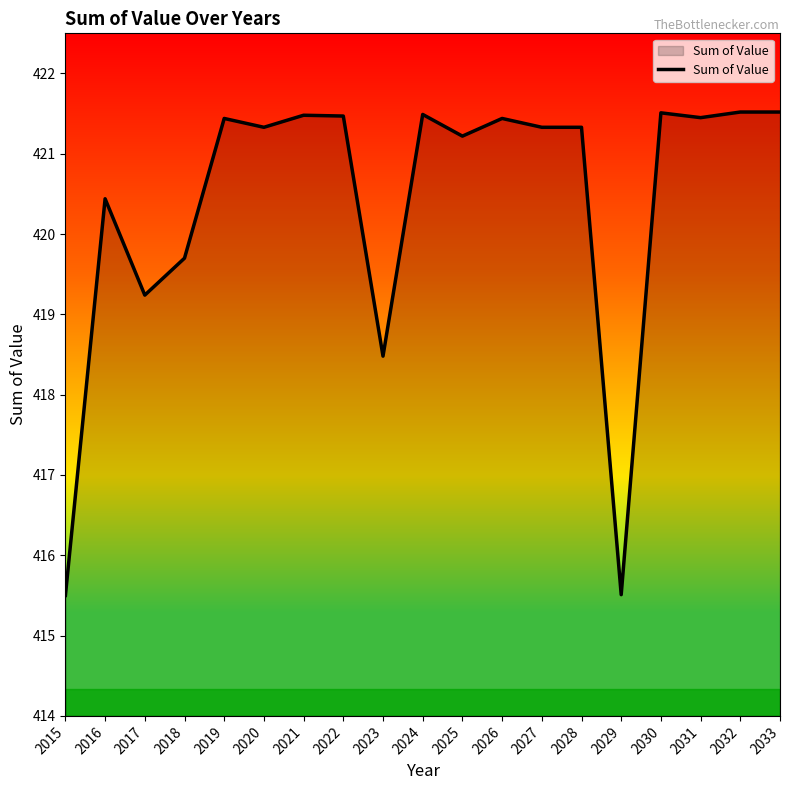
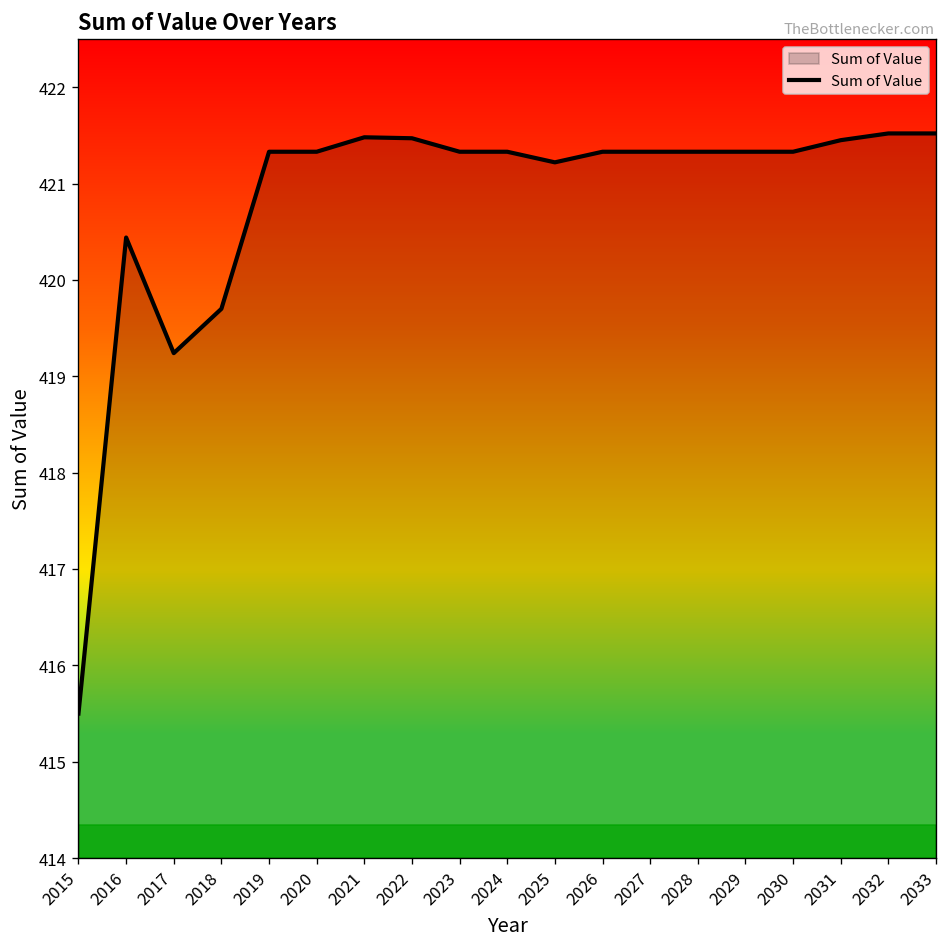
  {
    "Sum of Value": {
      "2015": 415.5,
      "2016": 420.4,
      "2017": 419.2,
      "2018": 419.7,
-     "2019": 421.4,
+     "2019": 421.3,
      "2020": 421.3,
      "2021": 421.5,
      "2022": 421.5,
-     "2023": 418.5,
-     "2024": 421.5,
+     "2023": 421.3,
+     "2024": 421.3,
      "2025": 421.2,
-     "2026": 421.4,
+     "2026": 421.3,
      "2027": 421.3,
      "2028": 421.3,
-     "2029": 415.5,
-     "2030": 421.5,
+     "2029": 421.3,
+     "2030": 421.3,
      "2031": 421.5,
      "2032": 421.5,
      "2033": 421.5
    }
  }
